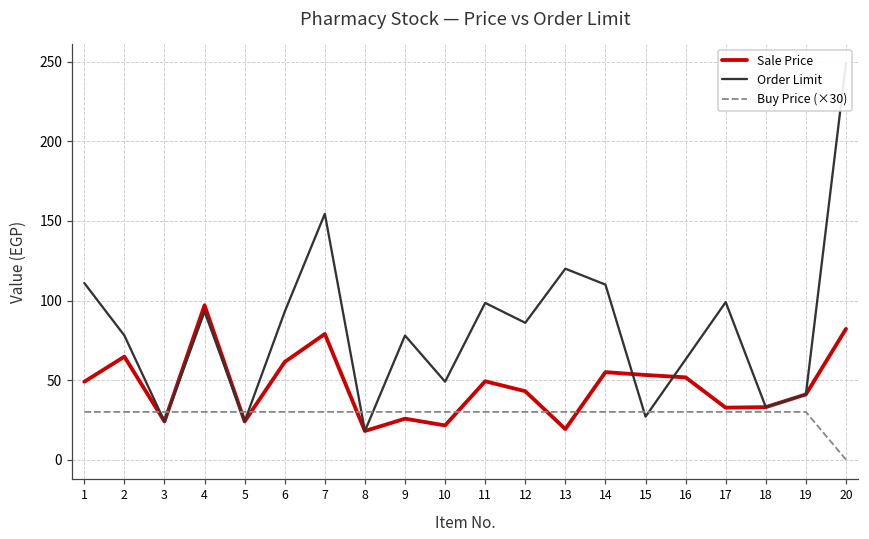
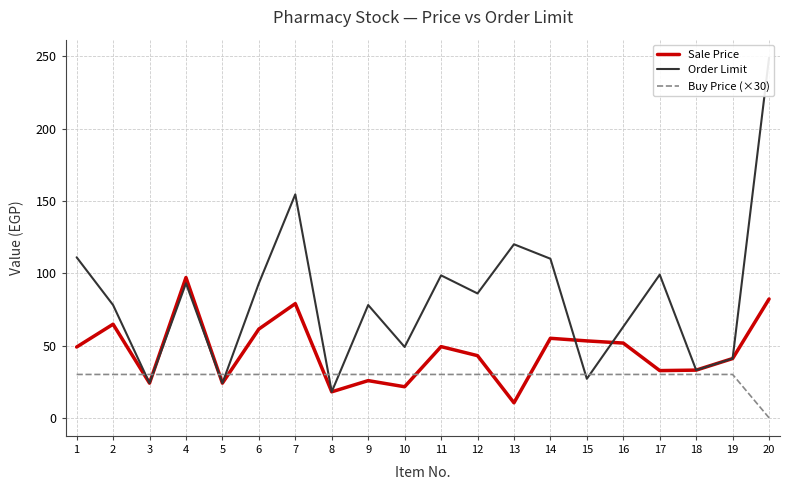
  {
    "Sale Price": {
      "1": 49,
      "2": 65,
      "4": 97,
      "6": 61,
      "7": 79,
      "9": 26,
      "10": 22,
      "11": 49,
      "12": 43,
-     "13": 19,
+     "13": 10,
      "14": 55,
      "15": 53,
      "16": 52,
      "17": 33,
      "20": 82
    },
    "Order Limit": {
      "1": 111,
      "2": 78,
      "4": 93,
      "6": 93,
      "7": 155,
      "9": 78,
      "10": 49,
      "11": 99,
      "12": 86,
      "13": 120,
      "14": 110,
      "15": 27,
      "16": 63,
      "17": 99
    },
    "Buy Price (×30)": {
      "1": 30,
      "2": 30,
      "3": 30,
      "4": 30,
      "5": 30,
      "6": 30,
      "7": 30,
      "8": 30,
      "9": 30,
      "10": 30,
      "11": 30,
      "12": 30,
      "13": 30,
      "14": 30,
      "15": 30,
      "16": 30,
      "17": 30,
      "18": 30,
      "19": 30,
      "20": 0
    }
  }
